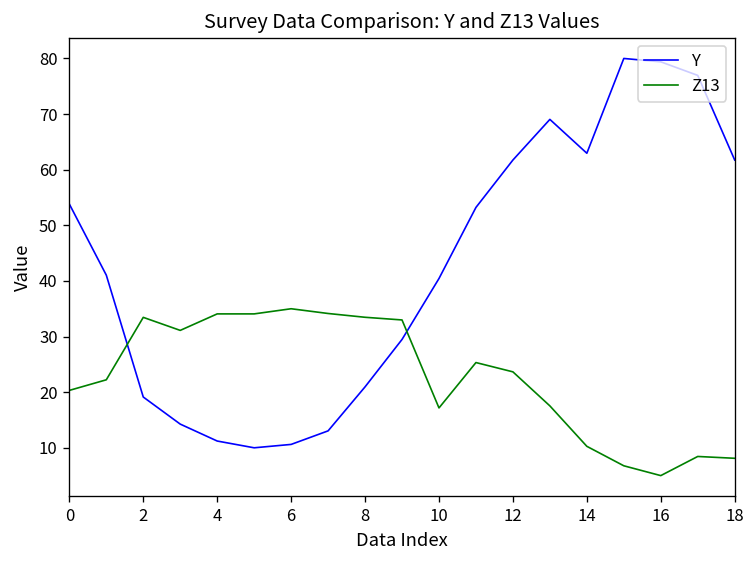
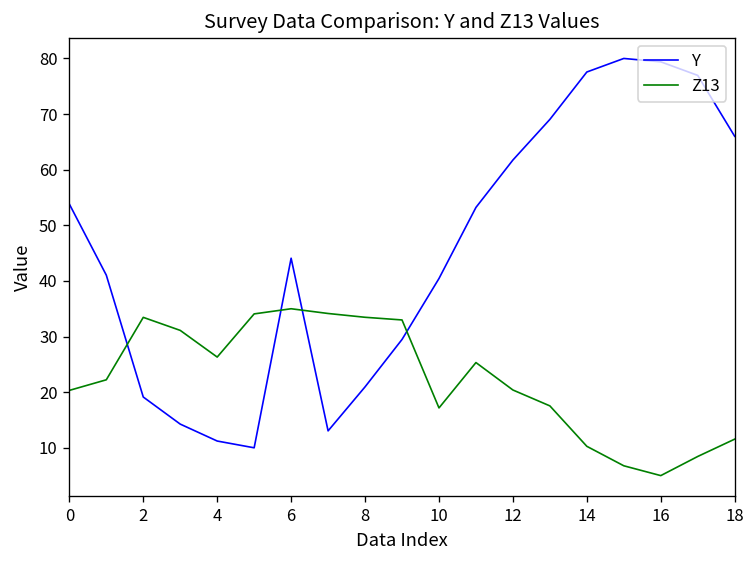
  {
    "Y": {
      "0": 54,
      "2": 19,
      "4": 11,
-     "6": 11,
+     "6": 44,
      "8": 21,
      "10": 40,
      "12": 62,
-     "14": 63,
-     "18": 62
+     "14": 78,
+     "18": 66
    },
    "Z13": {
      "0": 20,
      "2": 33,
-     "4": 34,
+     "4": 26,
      "6": 35,
      "8": 33,
      "10": 17,
-     "12": 24,
+     "12": 20,
      "14": 10,
      "16": 5,
-     "18": 8
+     "18": 12
    }
  }
